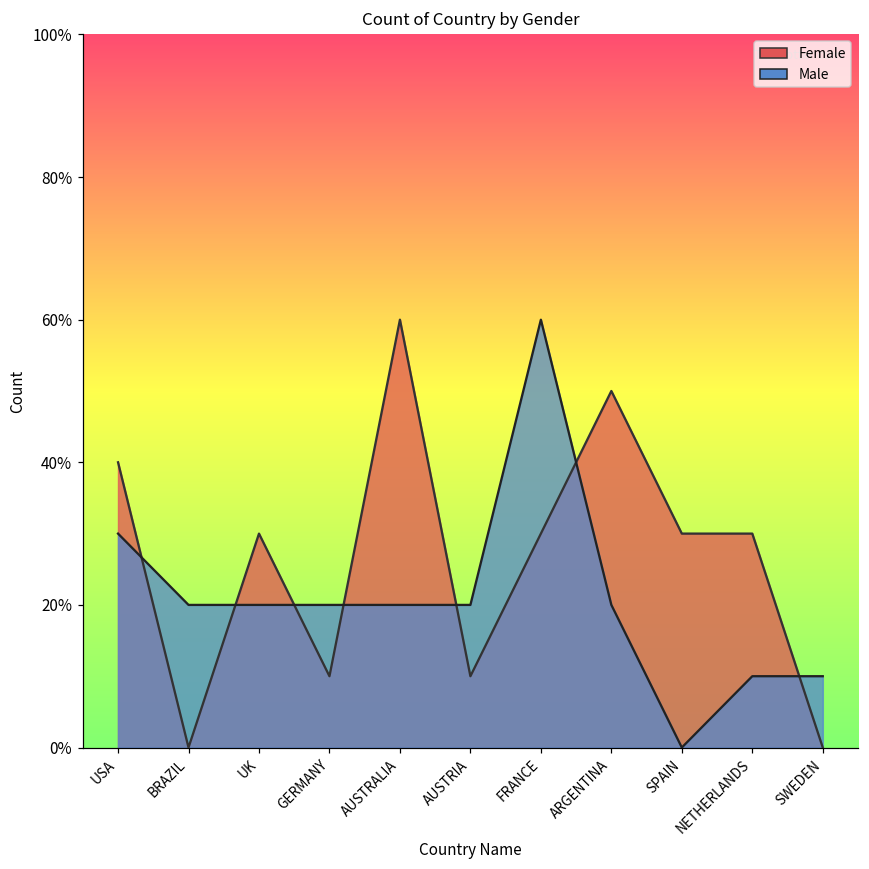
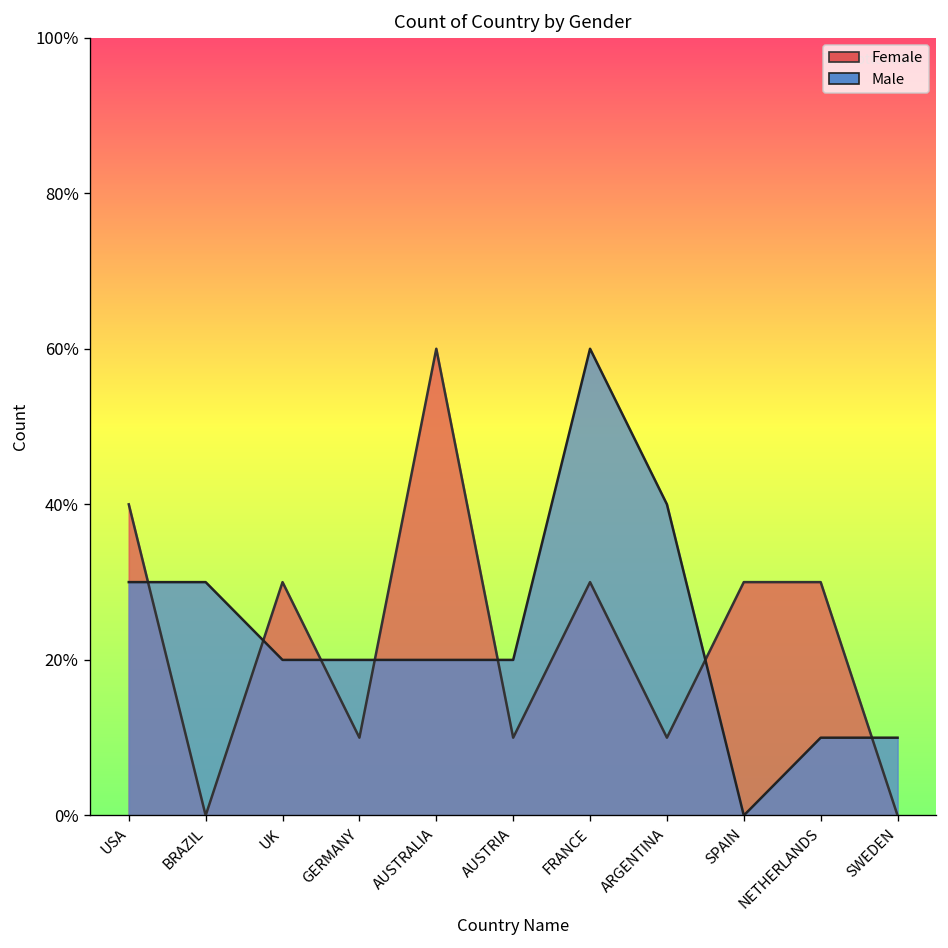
  {
    "Female": {
      "USA": "40%",
      "BRAZIL": "0%",
      "UK": "30%",
      "GERMANY": "10%",
      "AUSTRALIA": "60%",
      "AUSTRIA": "10%",
      "FRANCE": "30%",
-     "ARGENTINA": "50%",
+     "ARGENTINA": "10%",
      "SPAIN": "30%",
      "NETHERLANDS": "30%",
      "SWEDEN": "0%"
    },
    "Male": {
      "USA": "30%",
-     "BRAZIL": "20%",
+     "BRAZIL": "30%",
      "UK": "20%",
      "GERMANY": "20%",
      "AUSTRALIA": "20%",
      "AUSTRIA": "20%",
      "FRANCE": "60%",
-     "ARGENTINA": "20%",
+     "ARGENTINA": "40%",
      "SPAIN": "0%",
      "NETHERLANDS": "10%",
      "SWEDEN": "10%"
    }
  }
